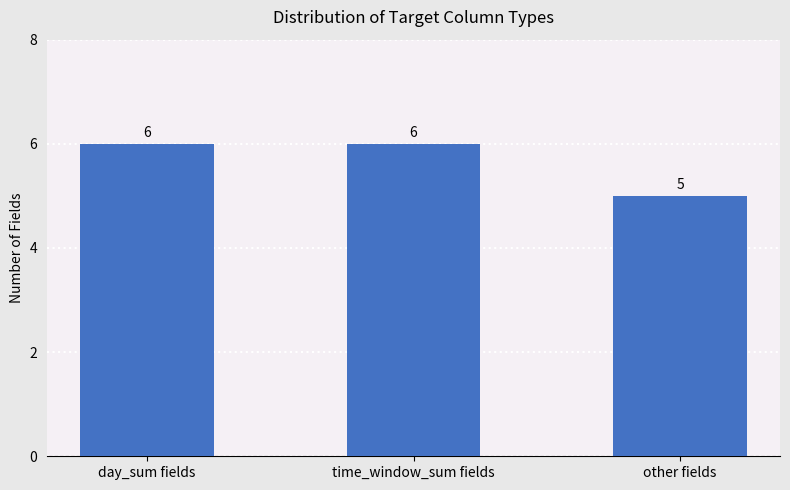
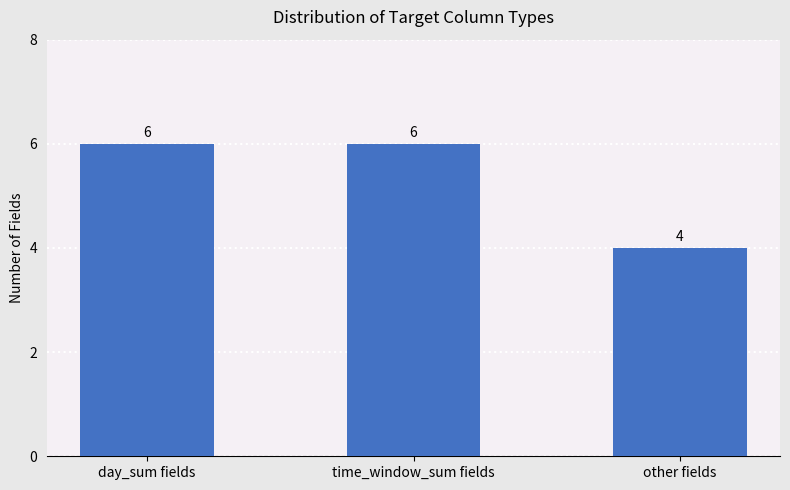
  {
    "day_sum fields": 6,
    "time_window_sum fields": 6,
-   "other fields": 5
+   "other fields": 4
  }
